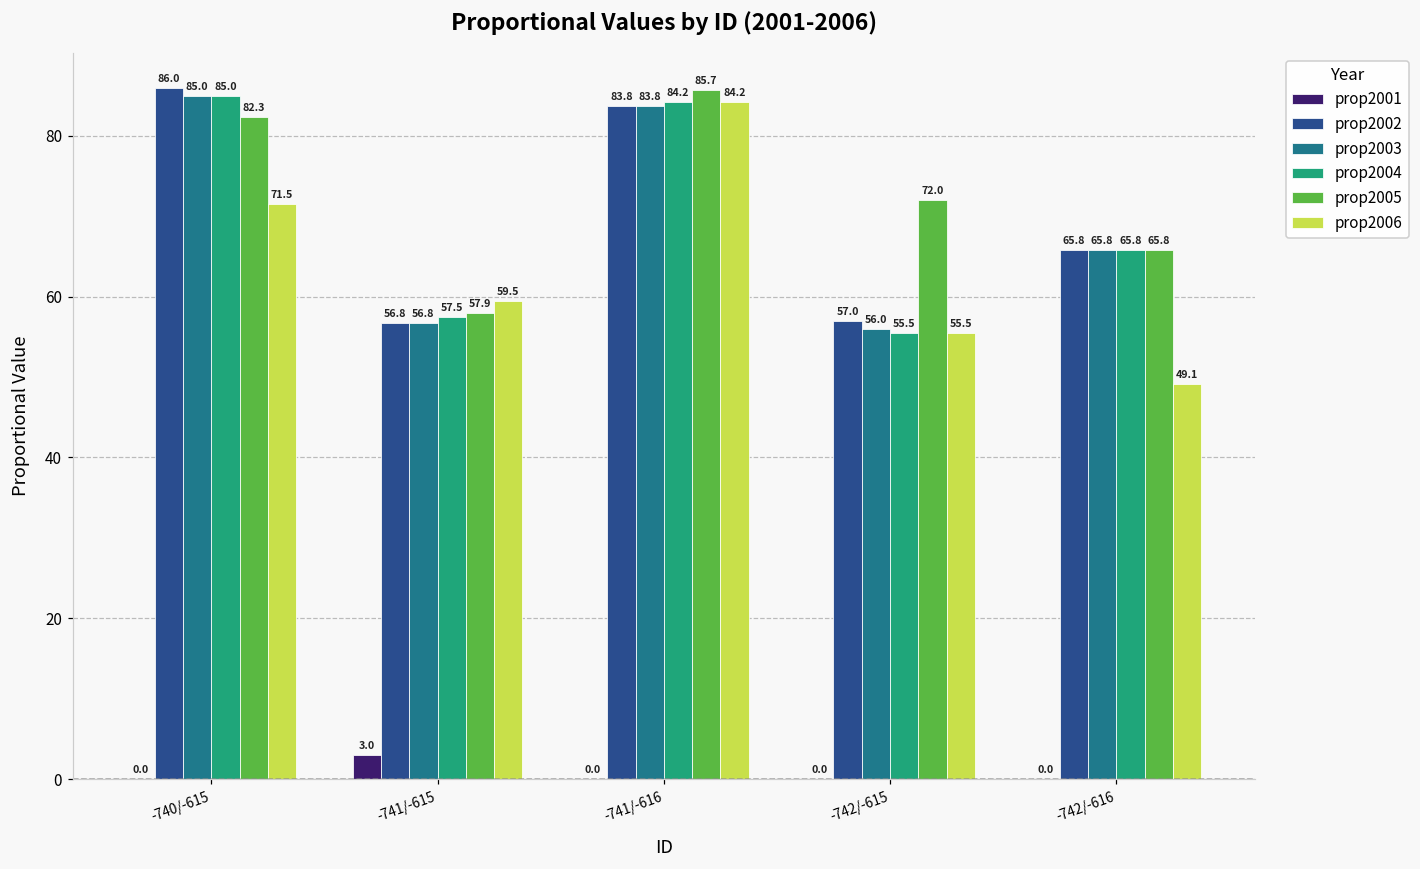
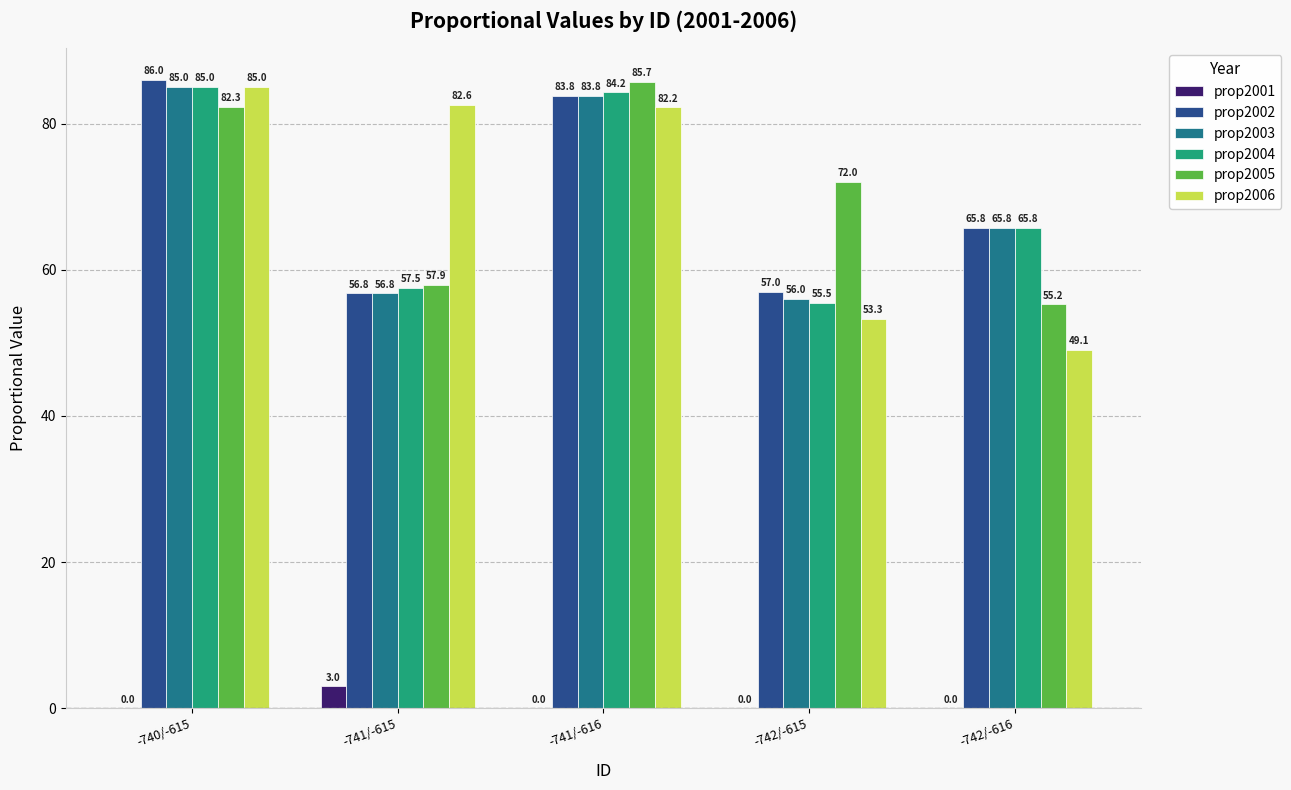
  {
    "prop2001": {
      "-740/-615": 0.0,
      "-741/-615": 3.0,
      "-741/-616": 0.0,
      "-742/-615": 0.0,
      "-742/-616": 0.0
    },
    "prop2005": {
      "-740/-615": 82.3,
      "-741/-615": 57.9,
      "-741/-616": 85.7,
      "-742/-615": 72.0,
-     "-742/-616": 65.8
+     "-742/-616": 55.2
    },
    "prop2006": {
-     "-740/-615": 71.5,
-     "-741/-615": 59.5,
-     "-741/-616": 84.2,
-     "-742/-615": 55.5,
+     "-740/-615": 85.0,
+     "-741/-615": 82.6,
+     "-741/-616": 82.2,
+     "-742/-615": 53.3,
      "-742/-616": 49.1
    }
  }
